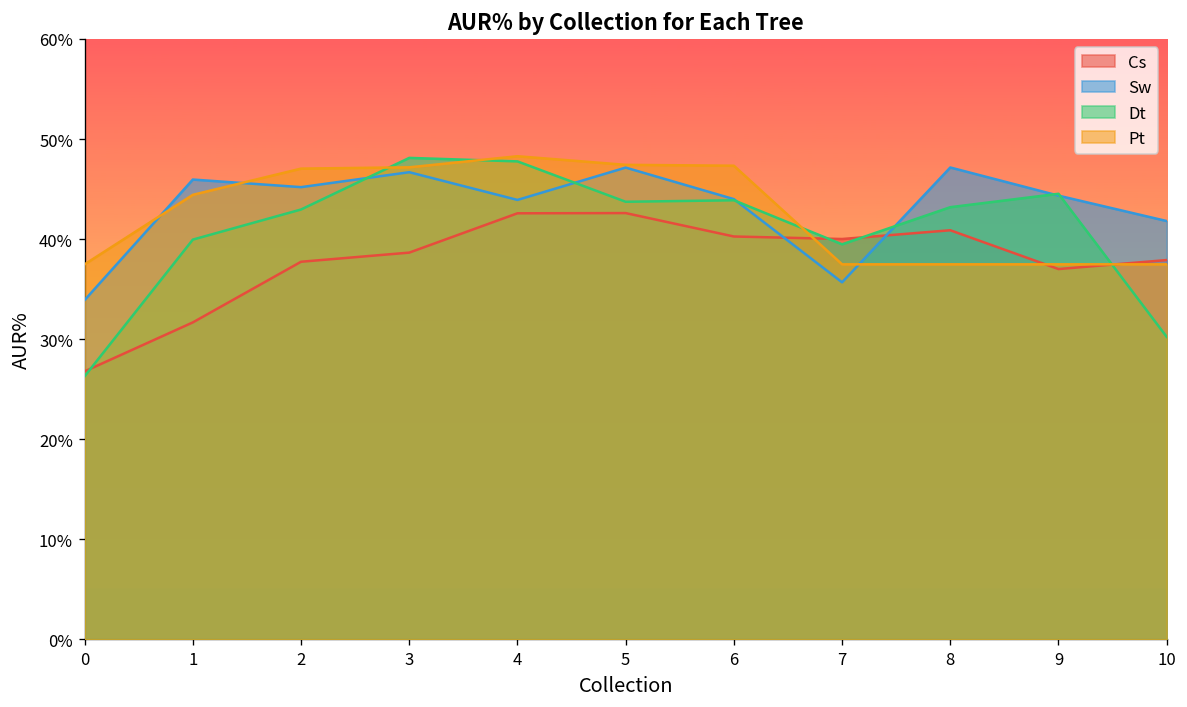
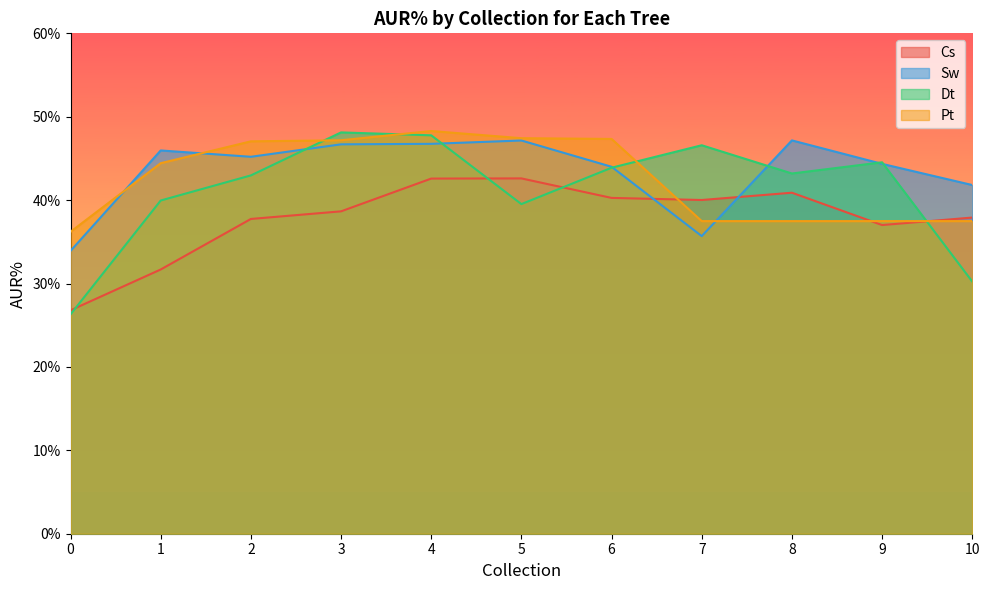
  {
    "Cs": {
      "0": "27%",
      "1": "32%",
      "2": "38%",
      "3": "39%",
      "4": "43%",
      "5": "43%",
      "6": "40%",
      "7": "40%",
      "8": "41%",
      "9": "37%",
      "10": "38%"
    },
    "Sw": {
      "0": "34%",
      "1": "46%",
      "2": "45%",
      "3": "47%",
-     "4": "44%",
+     "4": "47%",
      "7": "36%",
      "8": "47%",
      "10": "42%"
    },
    "Dt": {
      "0": "26%",
      "1": "40%",
      "2": "43%",
      "3": "48%",
      "4": "48%",
-     "5": "44%",
-     "7": "39%",
+     "5": "40%",
+     "7": "47%",
      "8": "43%",
      "10": "30%"
    },
    "Pt": {
-     "0": "37%",
+     "0": "36%",
      "1": "44%",
      "2": "47%",
      "3": "47%",
      "4": "48%",
      "6": "47%",
      "7": "37%",
      "8": "37%",
      "9": "37%",
      "10": "37%"
    }
  }
